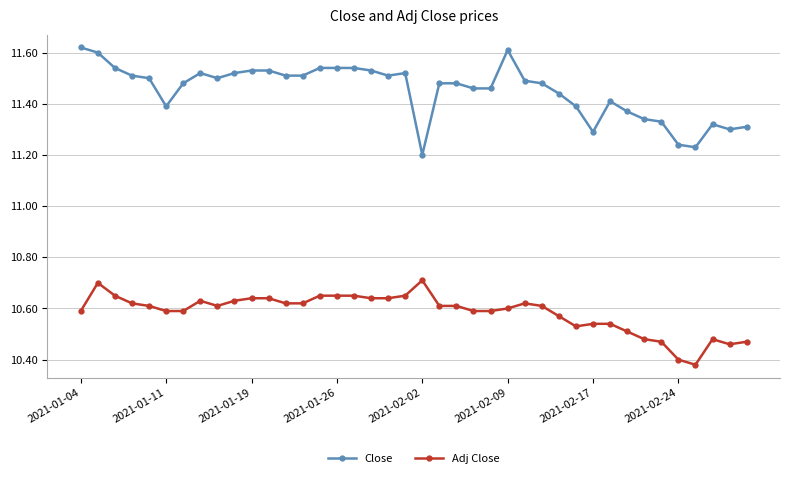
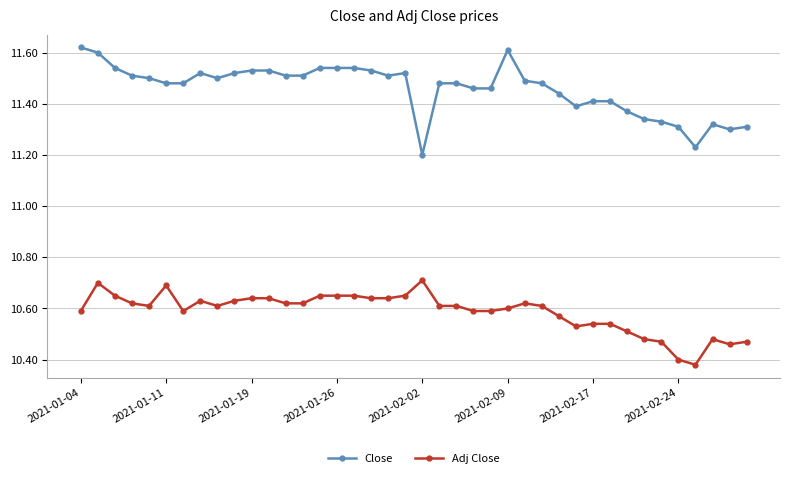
  {
    "Close": {
      "2021-01-04": 11.62,
-     "2021-01-11": 11.39,
+     "2021-01-11": 11.48,
      "2021-01-19": 11.53,
      "2021-01-26": 11.54,
      "2021-02-02": 11.20,
      "2021-02-09": 11.61,
-     "2021-02-17": 11.29,
-     "2021-02-24": 11.24
+     "2021-02-17": 11.41,
+     "2021-02-24": 11.31
    },
    "Adj Close": {
      "2021-01-04": 10.59,
-     "2021-01-11": 10.59,
+     "2021-01-11": 10.69,
      "2021-01-19": 10.64,
      "2021-01-26": 10.65,
      "2021-02-02": 10.71,
      "2021-02-09": 10.60,
      "2021-02-17": 10.54,
      "2021-02-24": 10.40
    }
  }
